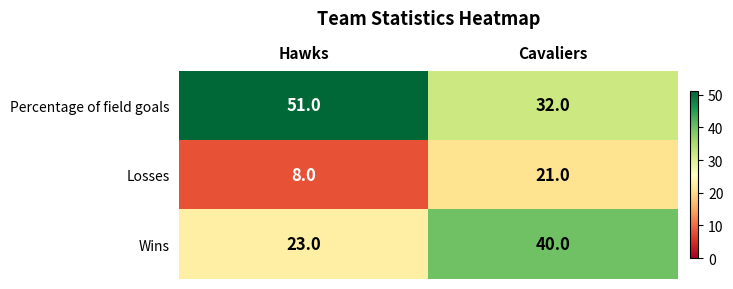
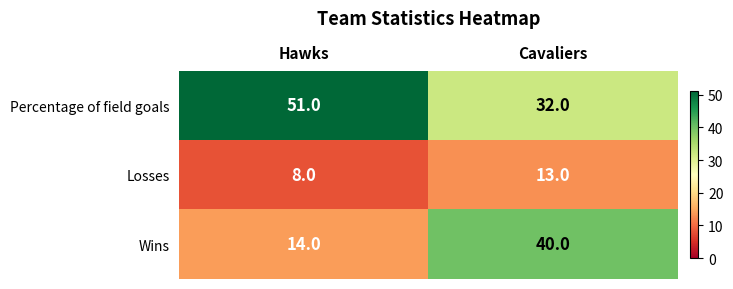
  {
    "Losses": {
-     "Cavaliers": 21.0
+     "Cavaliers": 13.0
    },
    "Wins": {
-     "Hawks": 23.0
+     "Hawks": 14.0
    }
  }
